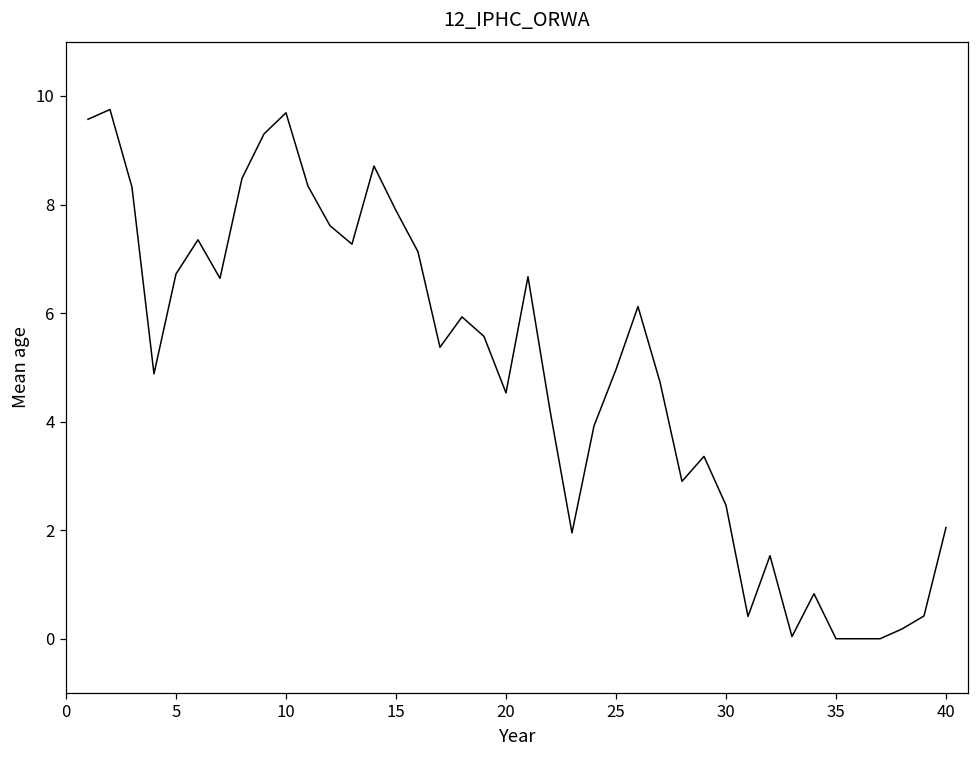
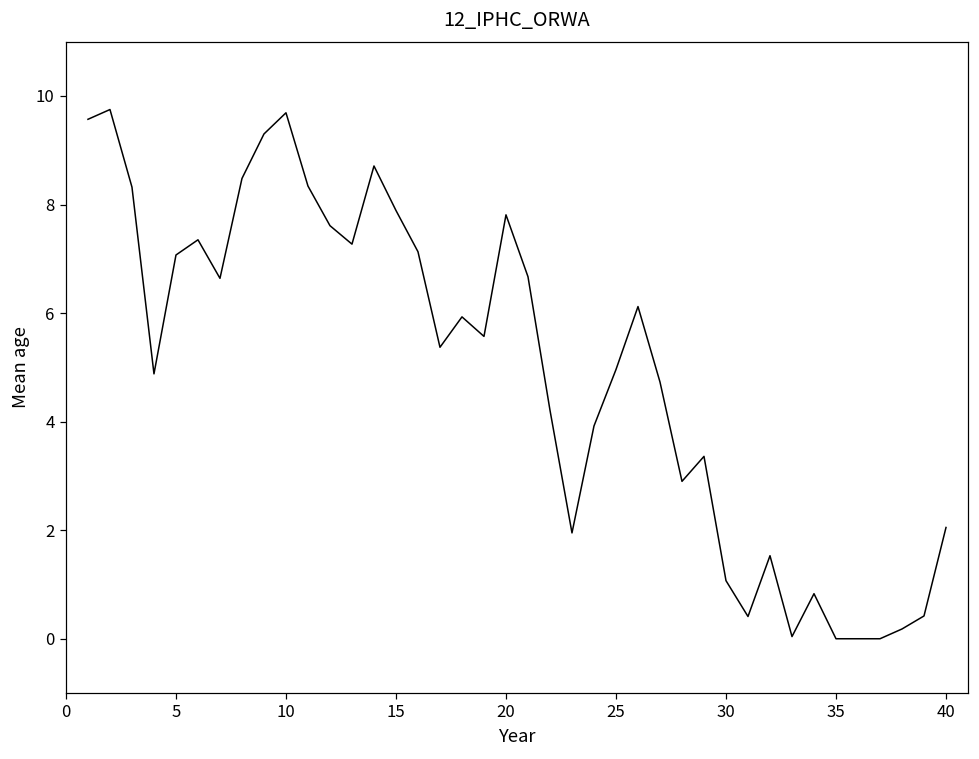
  {
-   "5": 6.7,
+   "5": 7.1,
    "10": 9.7,
    "15": 7.9,
-   "20": 4.5,
+   "20": 7.8,
    "25": 5.0,
-   "30": 2.5,
+   "30": 1.1,
    "35": 0.0,
    "40": 2.1
  }
